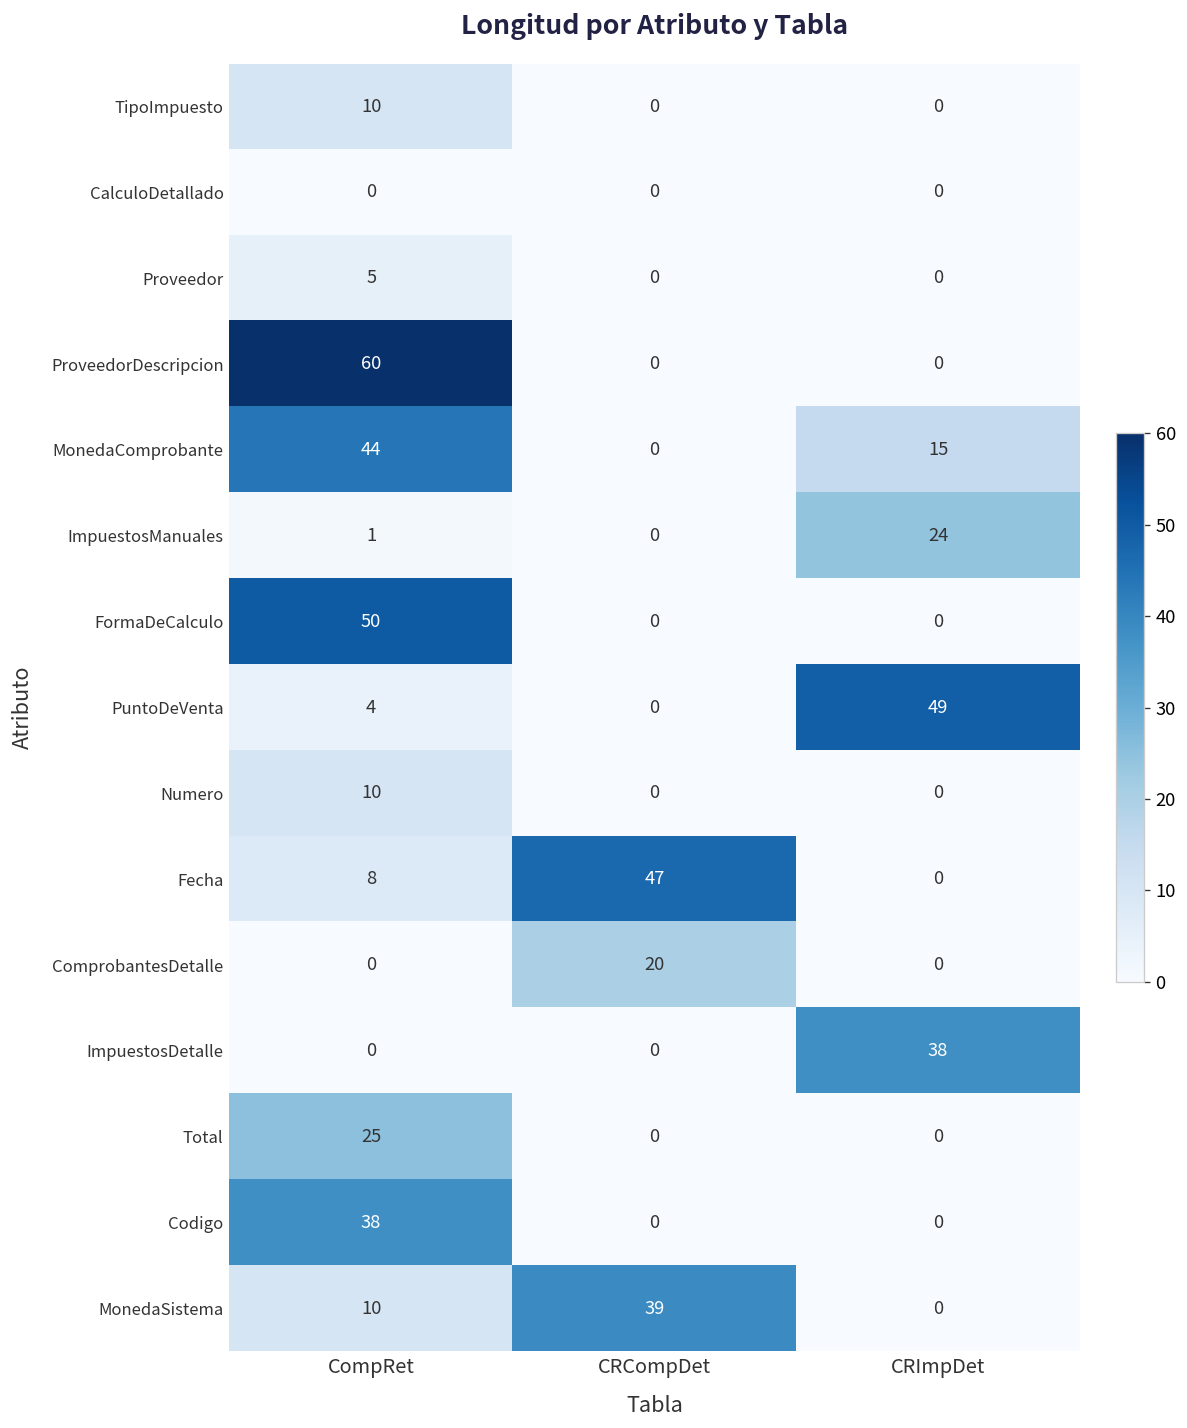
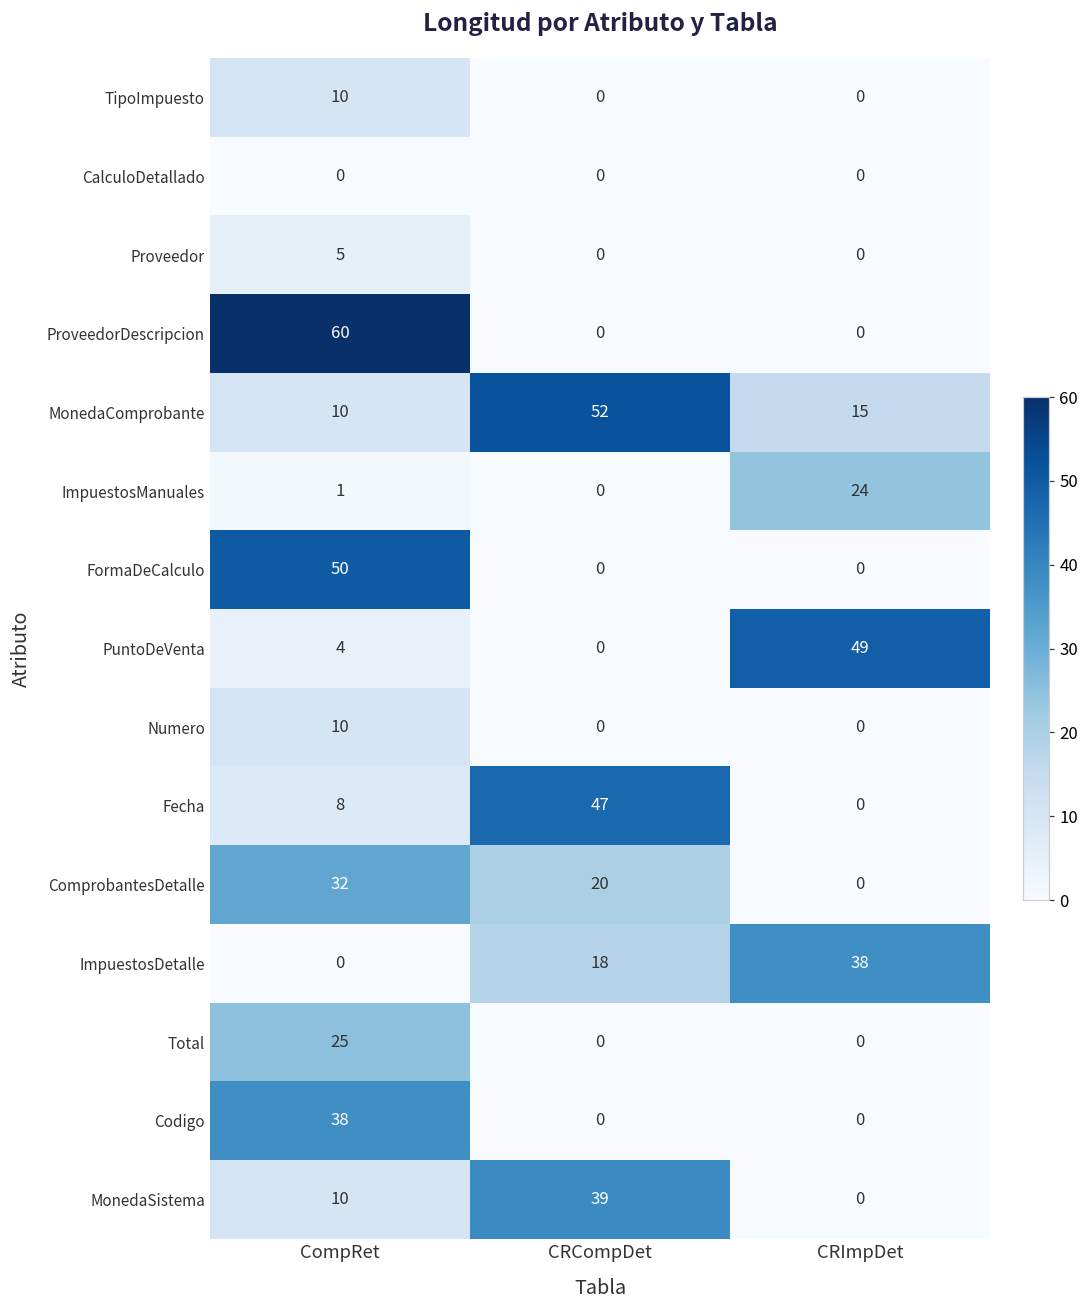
  {
    "TipoImpuesto": {
      "CompRet": 10,
      "CRCompDet": 0,
      "CRImpDet": 0
    },
    "CalculoDetallado": {
      "CompRet": 0,
      "CRCompDet": 0,
      "CRImpDet": 0
    },
    "Proveedor": {
      "CompRet": 5,
      "CRCompDet": 0,
      "CRImpDet": 0
    },
    "ProveedorDescripcion": {
      "CompRet": 60,
      "CRCompDet": 0,
      "CRImpDet": 0
    },
    "MonedaComprobante": {
-     "CompRet": 44,
-     "CRCompDet": 0,
+     "CompRet": 10,
+     "CRCompDet": 52,
      "CRImpDet": 15
    },
    "ImpuestosManuales": {
      "CompRet": 1,
      "CRCompDet": 0,
      "CRImpDet": 24
    },
    "FormaDeCalculo": {
      "CompRet": 50,
      "CRCompDet": 0,
      "CRImpDet": 0
    },
    "PuntoDeVenta": {
      "CompRet": 4,
      "CRCompDet": 0,
      "CRImpDet": 49
    },
    "Numero": {
      "CompRet": 10,
      "CRCompDet": 0,
      "CRImpDet": 0
    },
    "Fecha": {
      "CompRet": 8,
      "CRCompDet": 47,
      "CRImpDet": 0
    },
    "ComprobantesDetalle": {
-     "CompRet": 0,
+     "CompRet": 32,
      "CRCompDet": 20,
      "CRImpDet": 0
    },
    "ImpuestosDetalle": {
      "CompRet": 0,
-     "CRCompDet": 0,
+     "CRCompDet": 18,
      "CRImpDet": 38
    },
    "Total": {
      "CompRet": 25,
      "CRCompDet": 0,
      "CRImpDet": 0
    },
    "Codigo": {
      "CompRet": 38,
      "CRCompDet": 0,
      "CRImpDet": 0
    },
    "MonedaSistema": {
      "CompRet": 10,
      "CRCompDet": 39,
      "CRImpDet": 0
    }
  }
